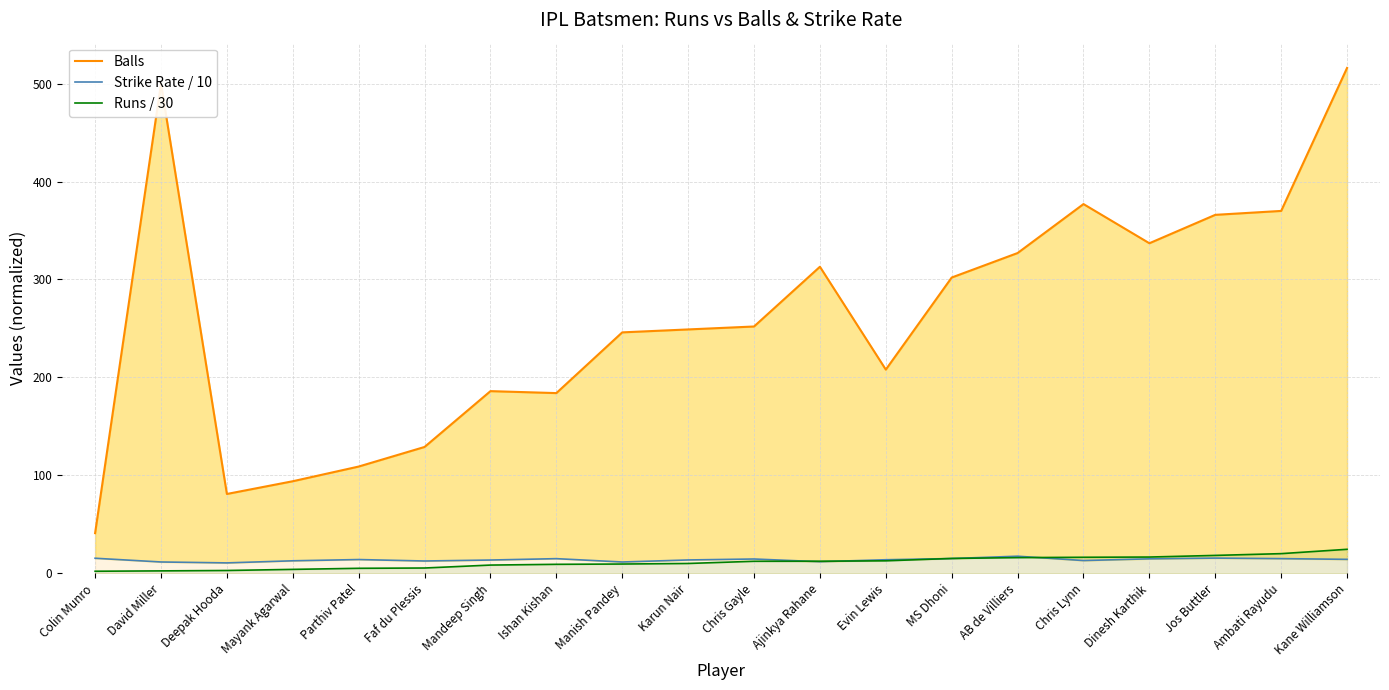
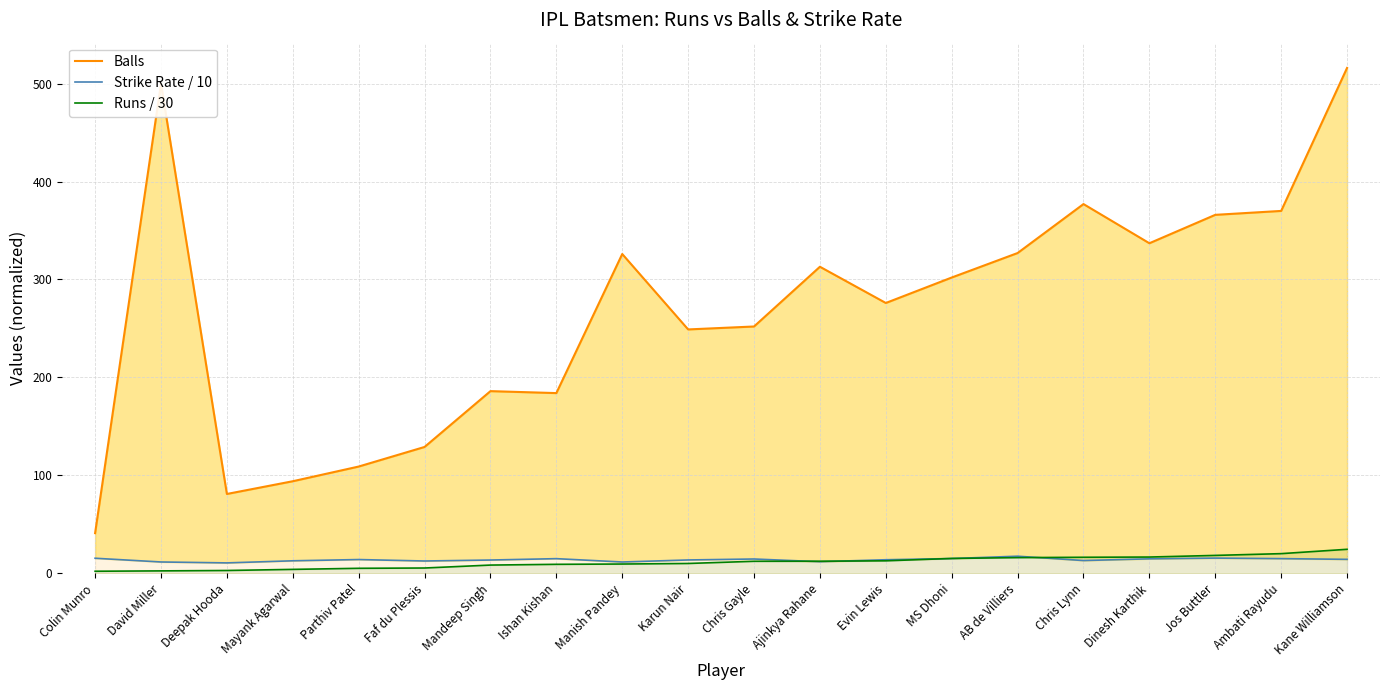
  {
    "Balls": {
      "Colin Munro": 40,
      "Deepak Hooda": 80,
      "Mayank Agarwal": 90,
      "Parthiv Patel": 110,
      "Faf du Plessis": 130,
      "Mandeep Singh": 190,
      "Ishan Kishan": 180,
-     "Manish Pandey": 250,
+     "Manish Pandey": 330,
      "Karun Nair": 250,
      "Chris Gayle": 250,
      "Ajinkya Rahane": 310,
-     "Evin Lewis": 210,
+     "Evin Lewis": 280,
      "MS Dhoni": 300,
      "AB de Villiers": 330,
      "Chris Lynn": 380,
      "Dinesh Karthik": 340,
      "Jos Buttler": 370,
      "Ambati Rayudu": 370,
      "Kane Williamson": 520
    },
    "Strike Rate / 10": {
      "Colin Munro": 20,
      "David Miller": 10,
      "Deepak Hooda": 10,
      "Mayank Agarwal": 10,
      "Parthiv Patel": 10,
      "Faf du Plessis": 10,
      "Mandeep Singh": 10,
      "Ishan Kishan": 10,
      "Karun Nair": 10,
      "Chris Lynn": 10,
      "Jos Buttler": 20,
      "Ambati Rayudu": 10,
      "Kane Williamson": 10
    },
    "Runs / 30": {
      "Colin Munro": 0,
      "David Miller": 0,
      "Deepak Hooda": 0,
      "Mayank Agarwal": 0,
      "Parthiv Patel": 10,
      "Faf du Plessis": 10,
      "Mandeep Singh": 10,
      "Ishan Kishan": 10,
      "Karun Nair": 10,
      "Chris Lynn": 20,
      "Jos Buttler": 20,
      "Ambati Rayudu": 20,
      "Kane Williamson": 20
    }
  }
